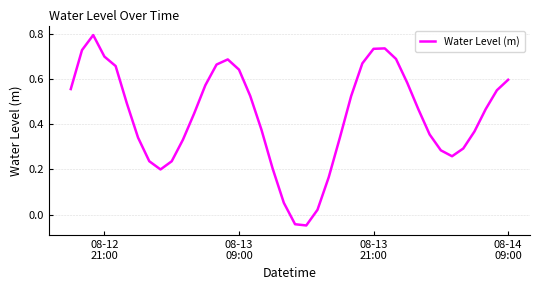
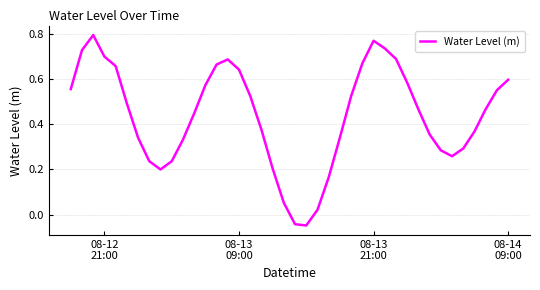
  {
    "08-12 21:00": 0.70,
    "08-13 09:00": 0.64,
-   "08-13 21:00": 0.73,
+   "08-13 21:00": 0.77,
    "08-14 09:00": 0.60
  }
